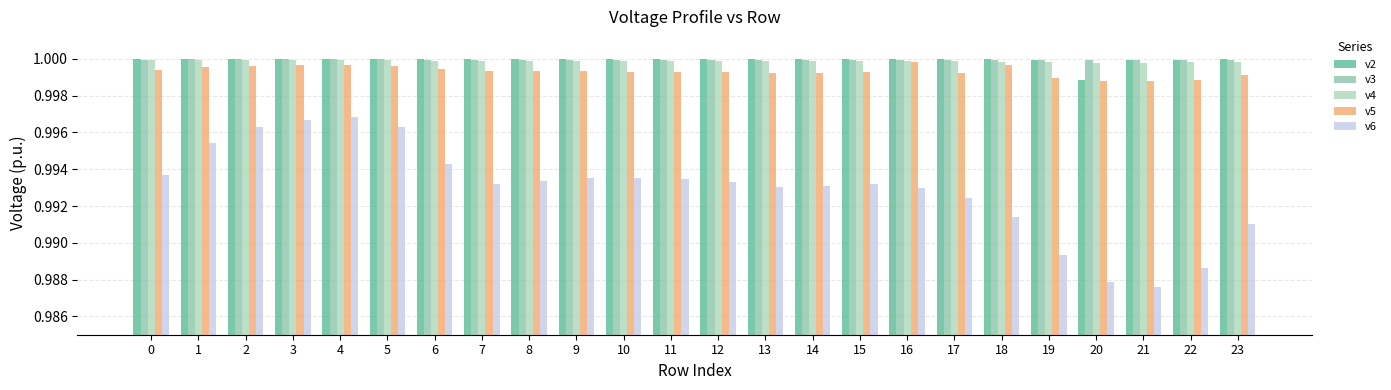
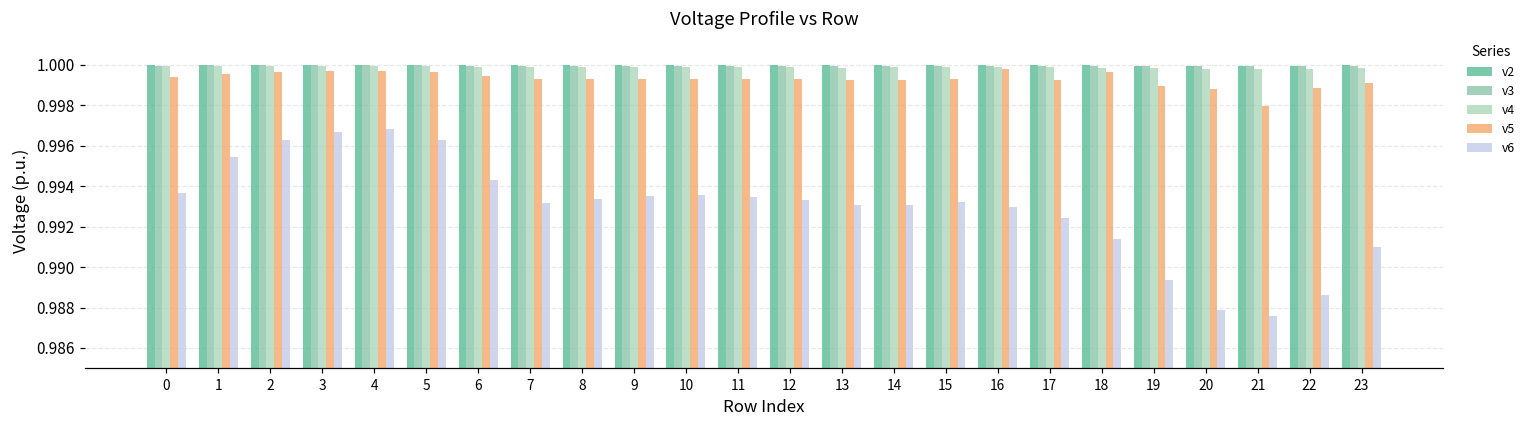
  {
    "v2": {
      "0": 1.0000,
      "1": 1.0000,
      "2": 1.0000,
      "3": 1.0000,
      "4": 1.0000,
      "5": 1.0000,
      "6": 1.0000,
      "7": 1.0000,
      "8": 1.0000,
      "9": 1.0000,
      "10": 1.0000,
      "11": 1.0000,
      "12": 1.0000,
      "13": 1.0000,
      "14": 1.0000,
      "15": 1.0000,
      "16": 1.0000,
      "17": 1.0000,
      "18": 1.0000,
      "19": 1.0000,
-     "20": 0.9988,
+     "20": 1.0000,
      "21": 1.0000,
      "22": 1.0000,
      "23": 1.0000
    },
    "v5": {
      "0": 0.9994,
      "1": 0.9995,
      "2": 0.9996,
      "3": 0.9997,
      "4": 0.9997,
      "5": 0.9996,
      "6": 0.9994,
      "7": 0.9993,
      "8": 0.9993,
      "9": 0.9993,
      "10": 0.9993,
      "11": 0.9993,
      "12": 0.9993,
      "13": 0.9993,
      "14": 0.9993,
      "15": 0.9993,
      "16": 0.9998,
      "17": 0.9992,
      "18": 0.9997,
      "19": 0.9989,
      "20": 0.9988,
-     "21": 0.9988,
+     "21": 0.9979,
      "22": 0.9989,
      "23": 0.9991
    }
  }
